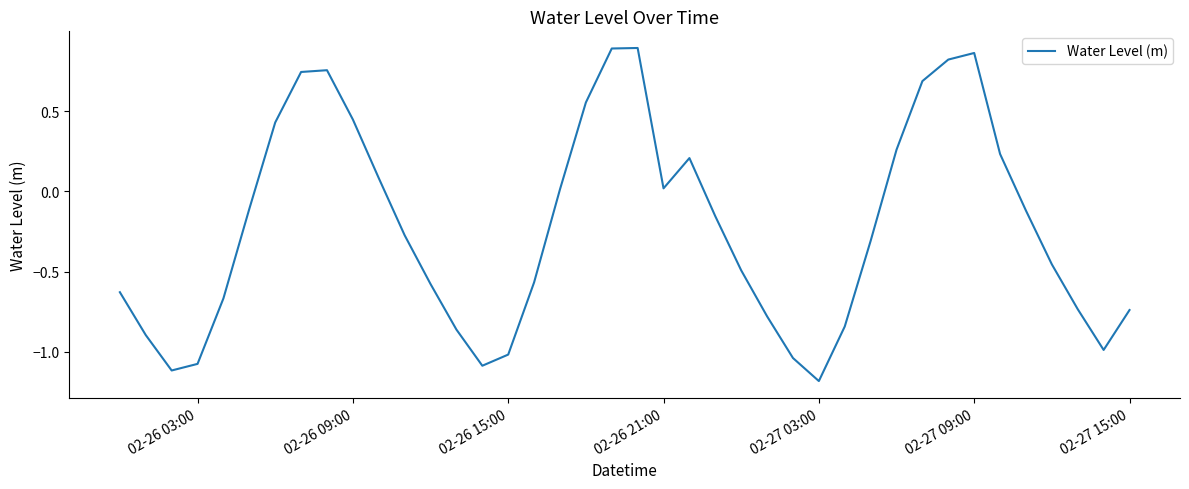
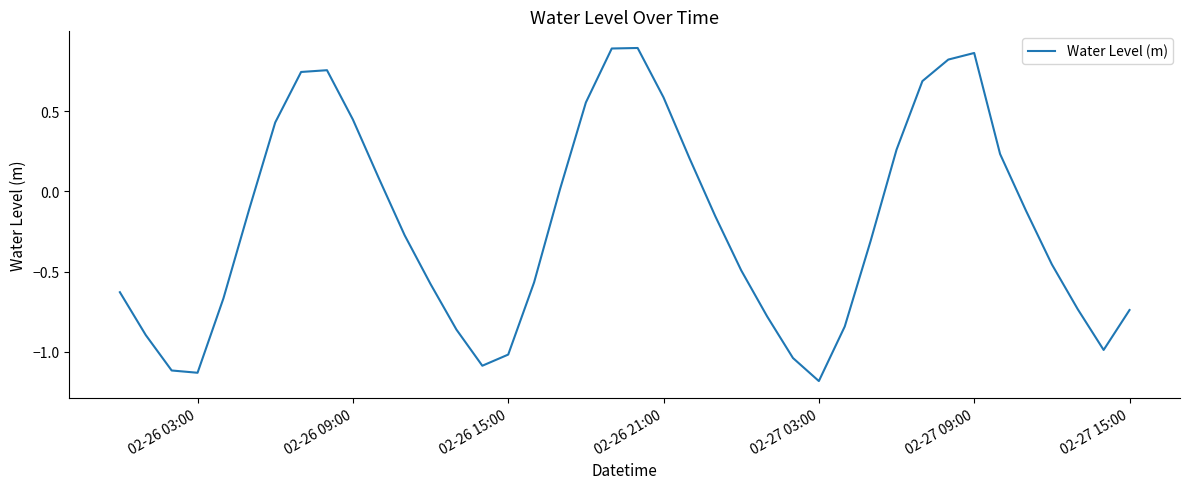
  {
-   "02-26 03:00": -1.07,
+   "02-26 03:00": -1.13,
    "02-26 09:00": 0.45,
    "02-26 15:00": -1.02,
-   "02-26 21:00": 0.02,
+   "02-26 21:00": 0.59,
    "02-27 03:00": -1.18,
    "02-27 09:00": 0.86,
    "02-27 15:00": -0.74
  }
